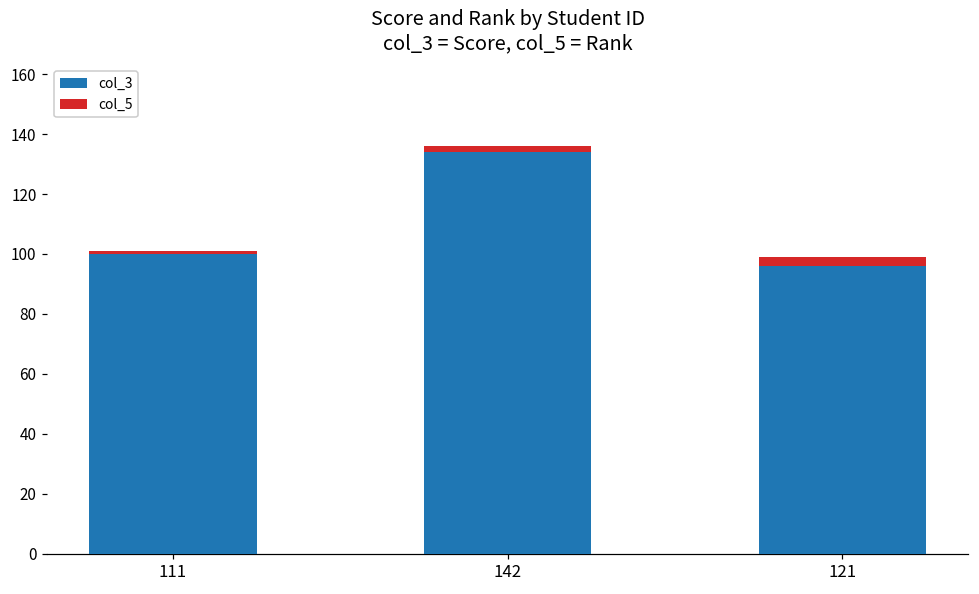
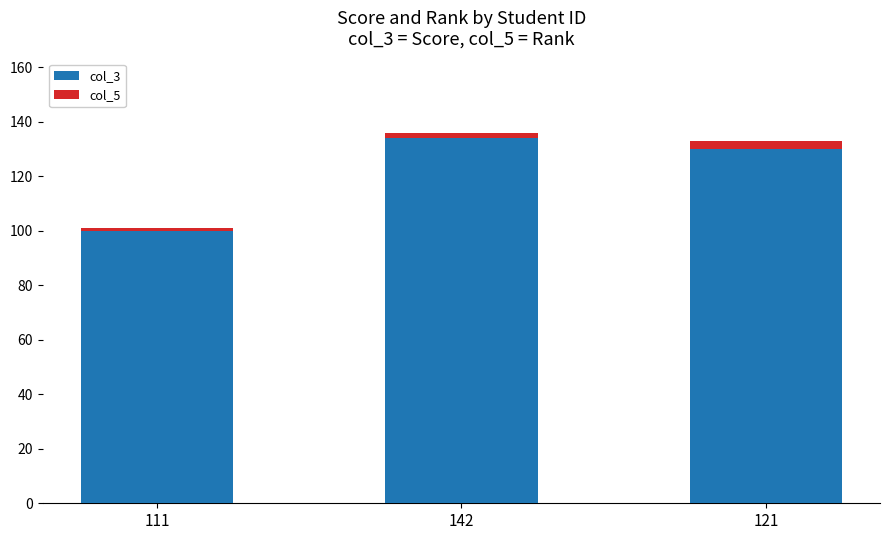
  {
    "col_3": {
      "111": 100,
      "142": 134,
-     "121": 96
+     "121": 130
    },
    "col_5": {
      "111": 1,
      "142": 2,
      "121": 3
    }
  }
